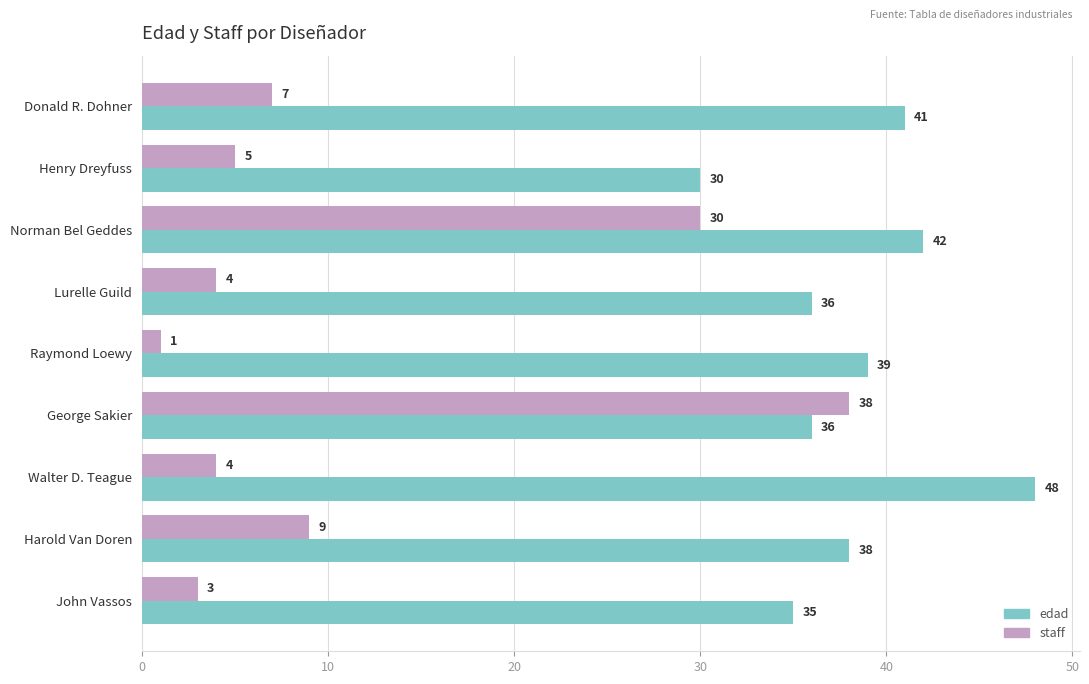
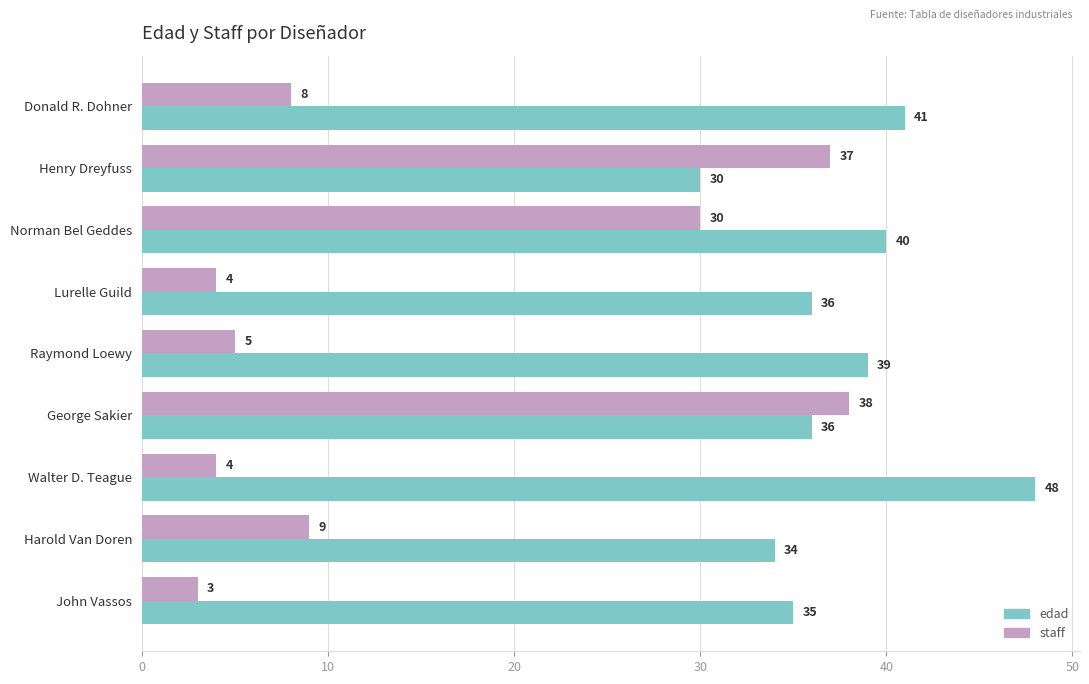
  {
    "edad": {
      "Donald R. Dohner": 41,
      "Henry Dreyfuss": 30,
-     "Norman Bel Geddes": 42,
+     "Norman Bel Geddes": 40,
      "Lurelle Guild": 36,
      "Raymond Loewy": 39,
      "George Sakier": 36,
      "Walter D. Teague": 48,
-     "Harold Van Doren": 38,
+     "Harold Van Doren": 34,
      "John Vassos": 35
    },
    "staff": {
-     "Donald R. Dohner": 7,
-     "Henry Dreyfuss": 5,
+     "Donald R. Dohner": 8,
+     "Henry Dreyfuss": 37,
      "Norman Bel Geddes": 30,
      "Lurelle Guild": 4,
-     "Raymond Loewy": 1,
+     "Raymond Loewy": 5,
      "George Sakier": 38,
      "Walter D. Teague": 4,
      "Harold Van Doren": 9,
      "John Vassos": 3
    }
  }
